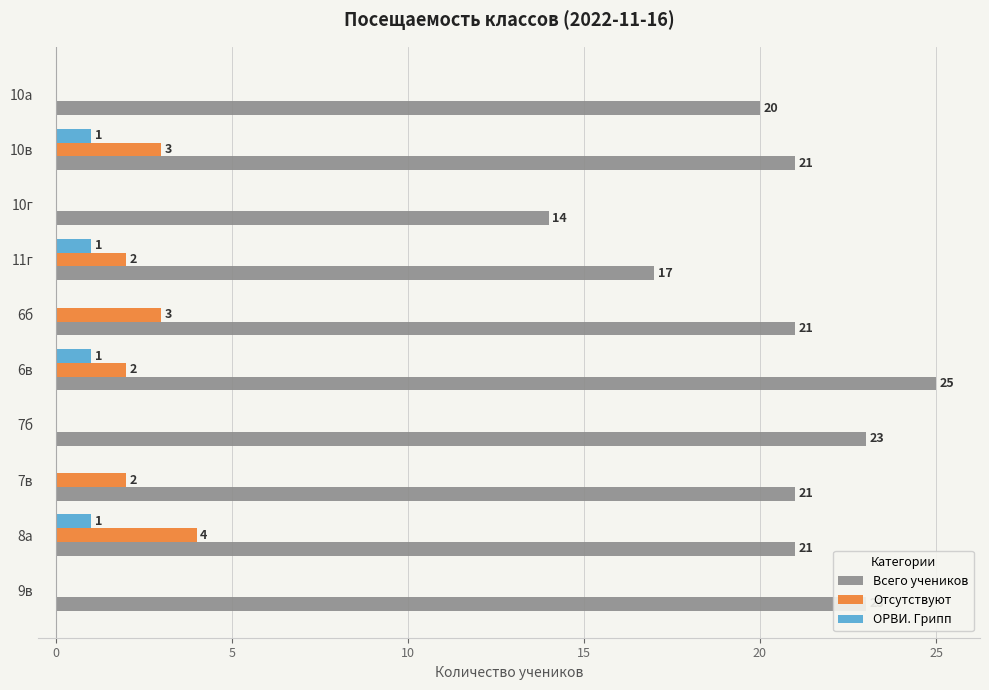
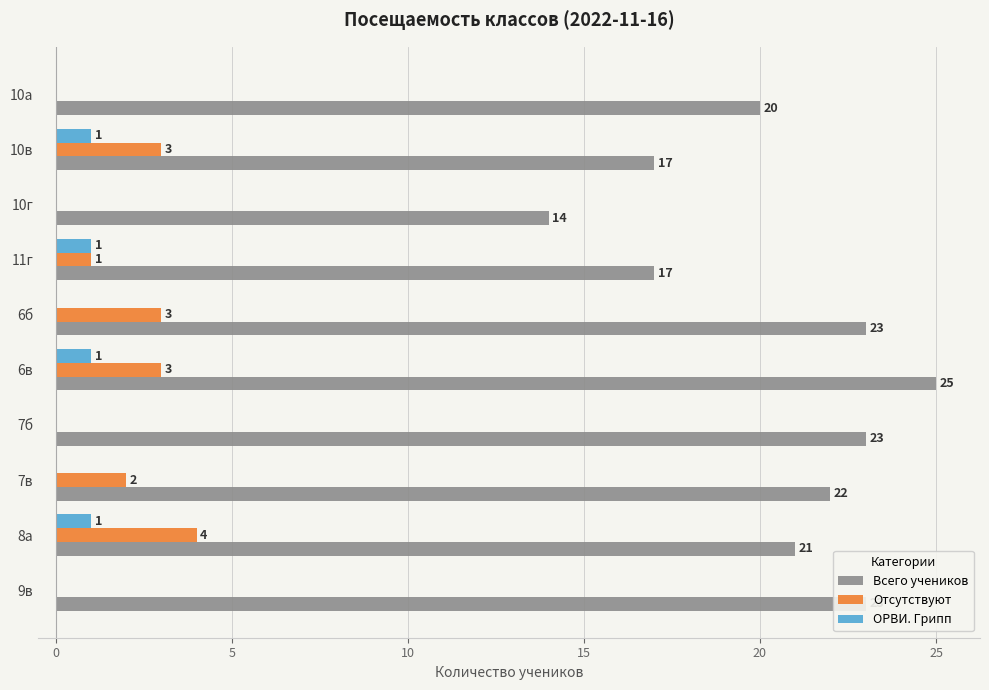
  {
    "Всего учеников": {
      "10а": 20,
-     "10в": 21,
+     "10в": 17,
      "10г": 14,
      "11г": 17,
-     "6б": 21,
+     "6б": 23,
      "6в": 25,
      "7б": 23,
-     "7в": 21,
+     "7в": 22,
      "8а": 21
    },
    "Отсутствуют": {
      "10в": 3,
-     "11г": 2,
+     "11г": 1,
      "6б": 3,
-     "6в": 2,
+     "6в": 3,
      "7в": 2,
      "8а": 4
    },
    "ОРВИ. Грипп": {
      "10в": 1,
      "11г": 1,
      "6в": 1,
      "8а": 1
    }
  }
